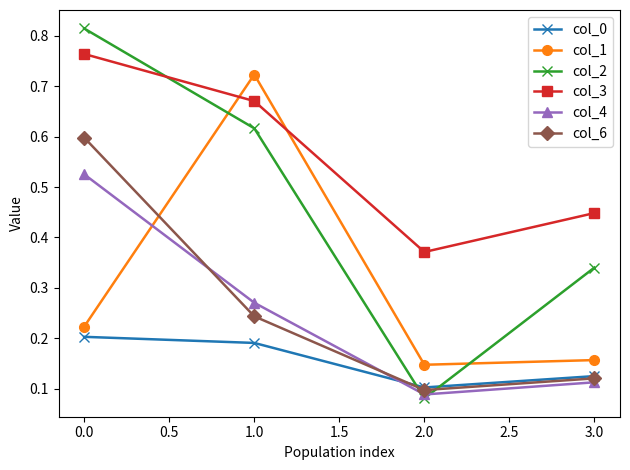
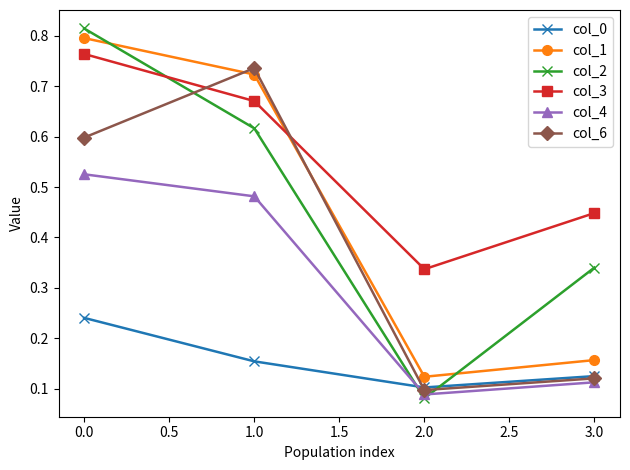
  {
    "col_0": {
-     "0.0": 0.20,
-     "1.0": 0.19
+     "0.0": 0.24,
+     "1.0": 0.15
    },
    "col_1": {
-     "0.0": 0.22,
+     "0.0": 0.80,
      "1.0": 0.72,
-     "2.0": 0.15,
+     "2.0": 0.12,
      "3.0": 0.16
    },
    "col_2": {
      "0.0": 0.81,
      "1.0": 0.62,
      "2.0": 0.08,
      "3.0": 0.34
    },
    "col_3": {
      "0.0": 0.76,
      "1.0": 0.67,
-     "2.0": 0.37,
+     "2.0": 0.34,
      "3.0": 0.45
    },
    "col_4": {
      "0.0": 0.53,
-     "1.0": 0.27,
+     "1.0": 0.48,
      "2.0": 0.09,
      "3.0": 0.11
    },
    "col_6": {
      "0.0": 0.60,
-     "1.0": 0.24
+     "1.0": 0.74
    }
  }
